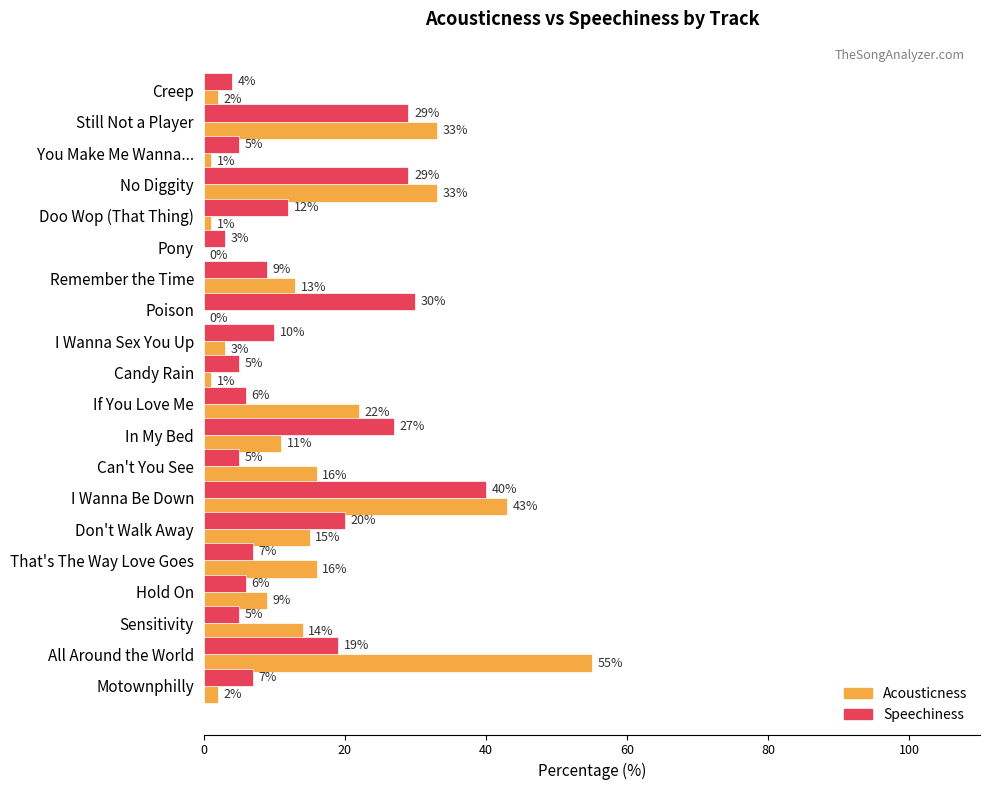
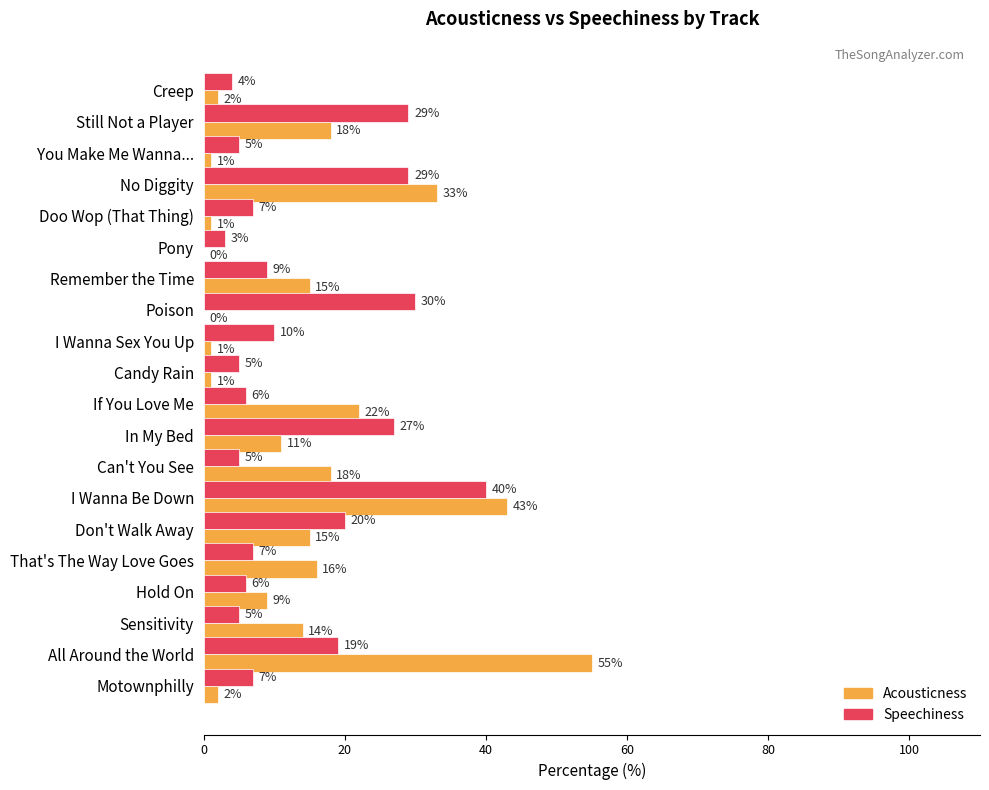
  {
    "Acousticness": {
      "Creep": "2%",
-     "Still Not a Player": "33%",
+     "Still Not a Player": "18%",
      "You Make Me Wanna...": "1%",
      "No Diggity": "33%",
      "Doo Wop (That Thing)": "1%",
      "Pony": "0%",
-     "Remember the Time": "13%",
+     "Remember the Time": "15%",
      "Poison": "0%",
-     "I Wanna Sex You Up": "3%",
+     "I Wanna Sex You Up": "1%",
      "Candy Rain": "1%",
      "If You Love Me": "22%",
      "In My Bed": "11%",
-     "Can't You See": "16%",
+     "Can't You See": "18%",
      "I Wanna Be Down": "43%",
      "Don't Walk Away": "15%",
      "That's The Way Love Goes": "16%",
      "Hold On": "9%",
      "Sensitivity": "14%",
      "All Around the World": "55%",
      "Motownphilly": "2%"
    },
    "Speechiness": {
      "Creep": "4%",
      "Still Not a Player": "29%",
      "You Make Me Wanna...": "5%",
      "No Diggity": "29%",
-     "Doo Wop (That Thing)": "12%",
+     "Doo Wop (That Thing)": "7%",
      "Pony": "3%",
      "Remember the Time": "9%",
      "Poison": "30%",
      "I Wanna Sex You Up": "10%",
      "Candy Rain": "5%",
      "If You Love Me": "6%",
      "In My Bed": "27%",
      "Can't You See": "5%",
      "I Wanna Be Down": "40%",
      "Don't Walk Away": "20%",
      "That's The Way Love Goes": "7%",
      "Hold On": "6%",
      "Sensitivity": "5%",
      "All Around the World": "19%",
      "Motownphilly": "7%"
    }
  }
